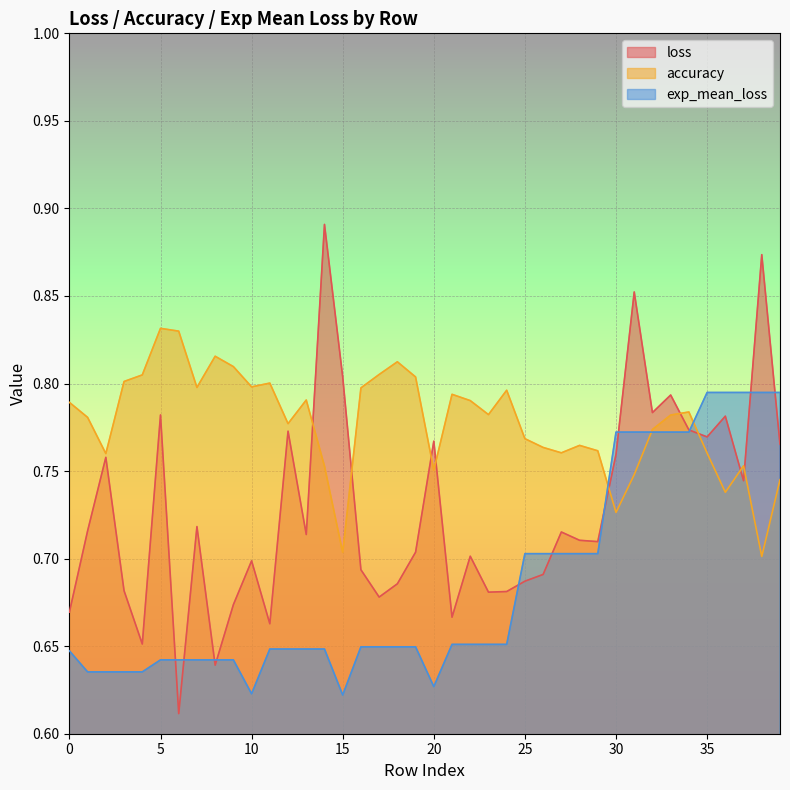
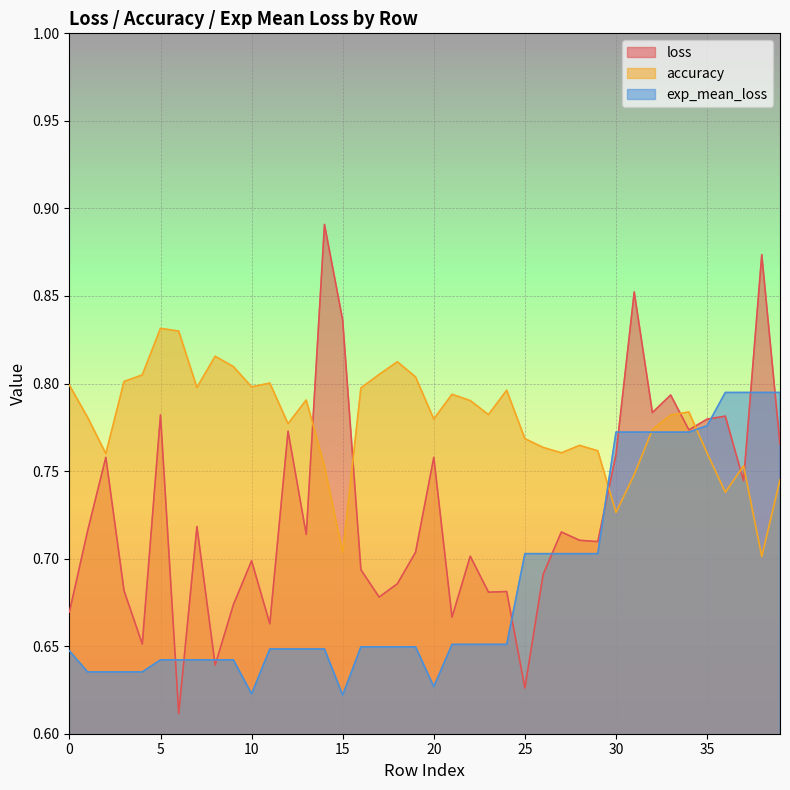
  {
    "loss": {
      "0": 0.669,
      "5": 0.782,
      "10": 0.699,
-     "15": 0.804,
-     "20": 0.767,
-     "25": 0.687,
+     "15": 0.836,
+     "20": 0.758,
+     "25": 0.626,
      "30": 0.760,
-     "35": 0.770
+     "35": 0.780
    },
    "accuracy": {
-     "0": 0.789,
+     "0": 0.799,
      "5": 0.832,
      "10": 0.798,
      "15": 0.704,
-     "20": 0.751,
+     "20": 0.780,
      "25": 0.768,
      "30": 0.726,
      "35": 0.760
    },
    "exp_mean_loss": {
      "0": 0.647,
      "5": 0.642,
      "10": 0.623,
      "15": 0.622,
      "20": 0.627,
      "25": 0.703,
      "30": 0.772,
-     "35": 0.795
+     "35": 0.776
    }
  }
